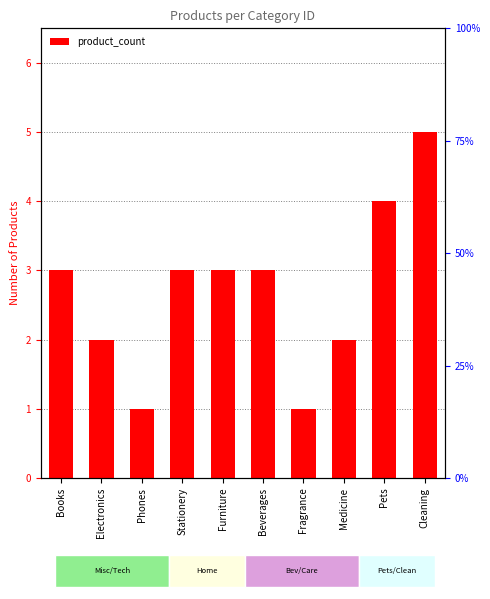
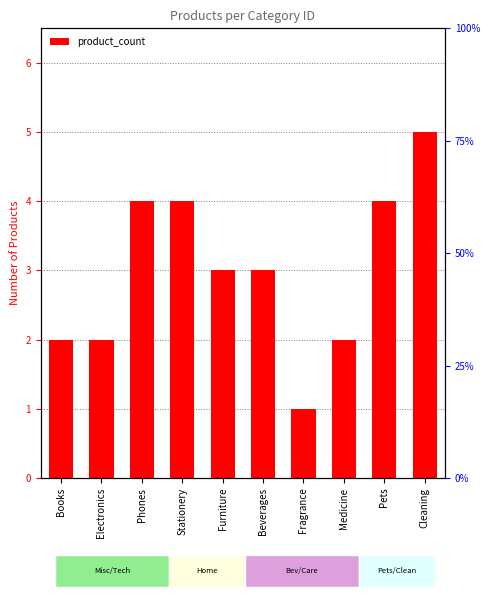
  {
    "Products per Category ID": {
-     "Books": 3,
+     "Books": 2,
      "Electronics": 2,
-     "Phones": 1,
-     "Stationery": 3,
+     "Phones": 4,
+     "Stationery": 4,
      "Furniture": 3,
      "Beverages": 3,
      "Fragrance": 1,
      "Medicine": 2,
      "Pets": 4,
      "Cleaning": 5
    }
  }
